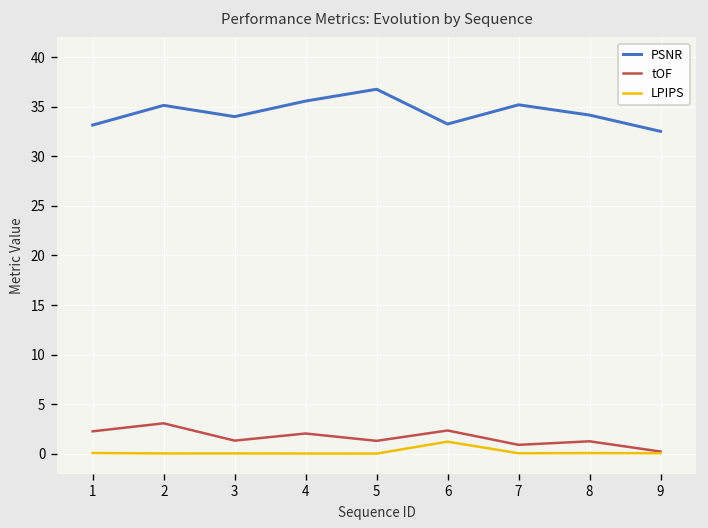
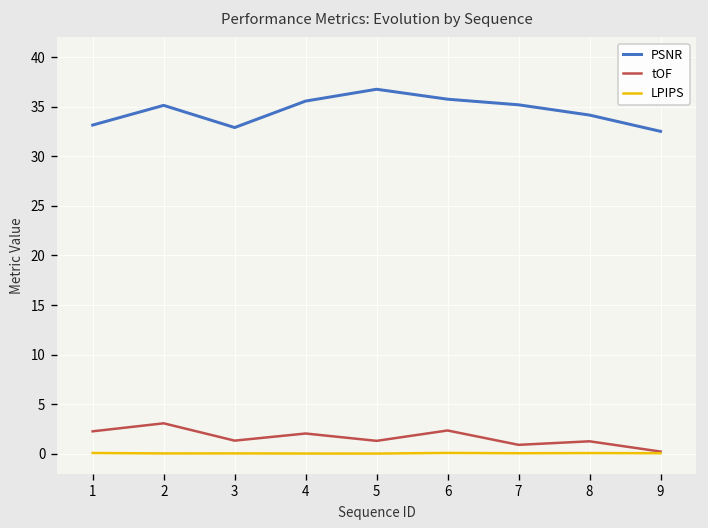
  {
    "PSNR": {
      "1": 33,
      "2": 35,
-     "3": 34,
+     "3": 33,
      "4": 36,
      "5": 37,
-     "6": 33,
+     "6": 36,
      "7": 35,
      "8": 34,
      "9": 33
    },
    "tOF": {
      "1": 2,
      "2": 3,
      "3": 1,
      "4": 2,
      "5": 1,
      "6": 2,
      "7": 1,
      "8": 1
    },
    "LPIPS": {
      "1": 0,
      "2": 0,
      "3": 0,
      "4": 0,
      "5": 0,
-     "6": 1,
+     "6": 0,
      "7": 0,
      "8": 0
    }
  }
